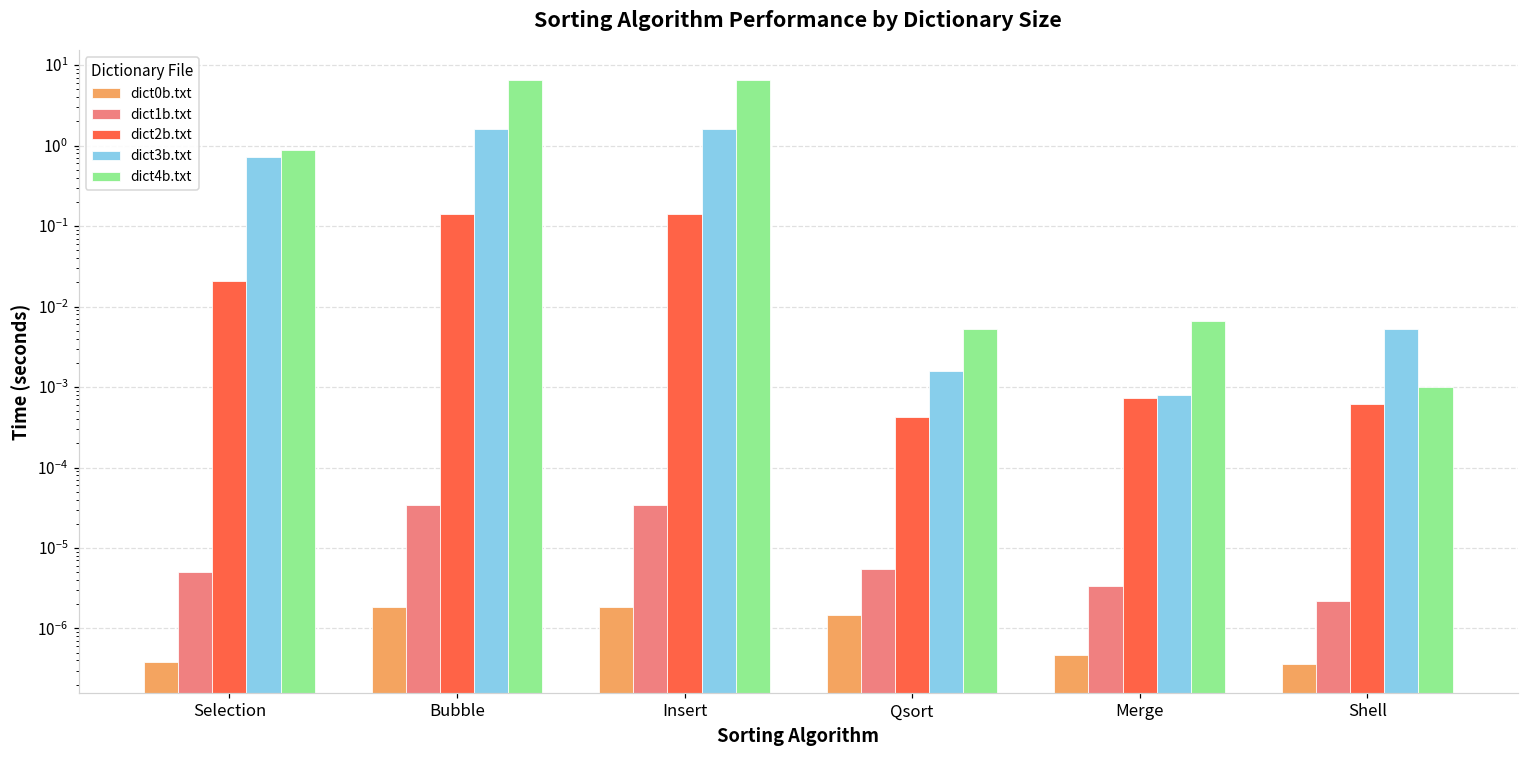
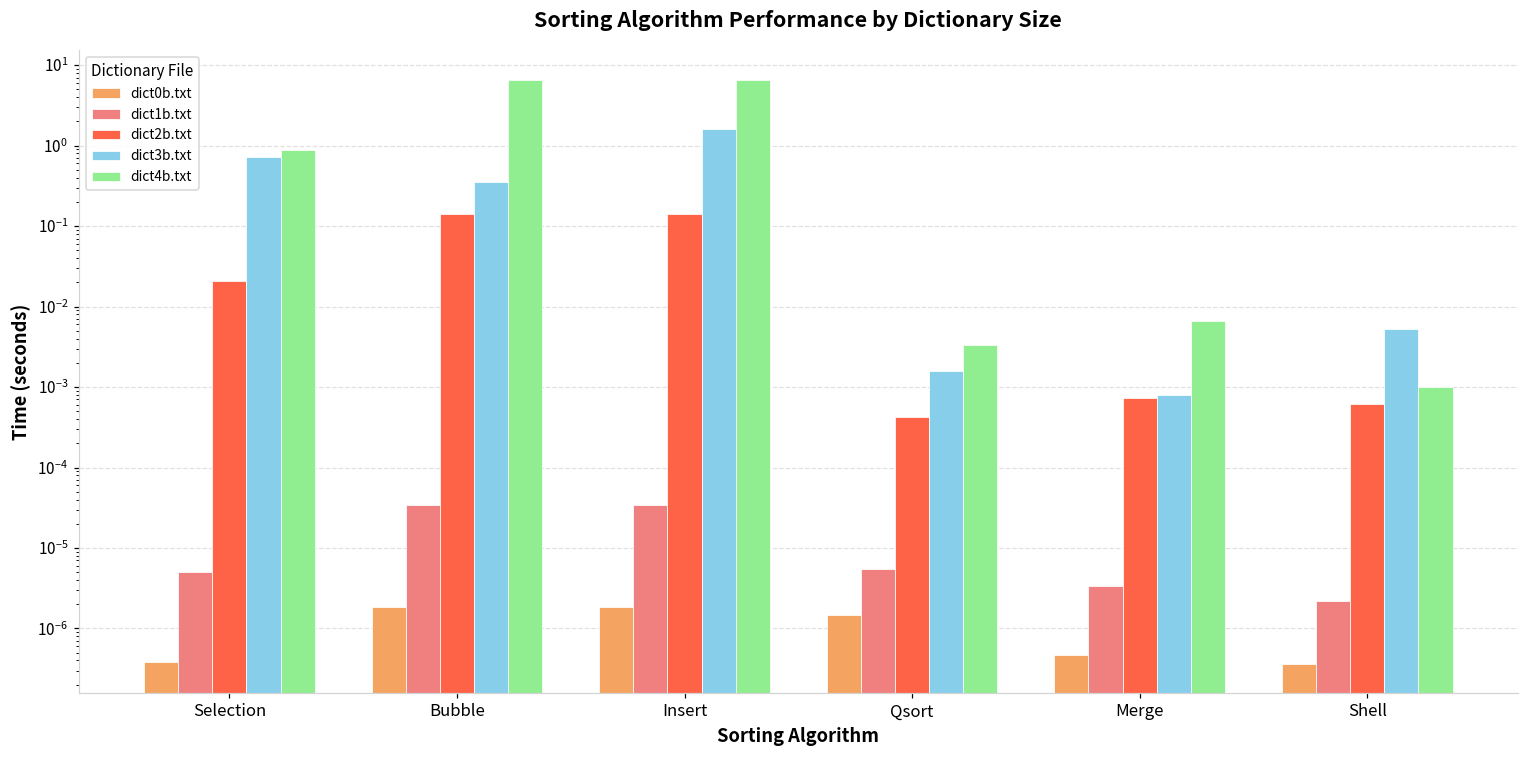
  {
    "dict2b.txt": {
      "Selection": 0.021,
      "Bubble": 0.14,
      "Insert": 0.14,
      "Qsort": 0.0004,
      "Merge": 0.0007,
      "Shell": 0.0006
    },
    "dict3b.txt": {
      "Selection": 0.7,
-     "Bubble": 1.6,
+     "Bubble": 0.4,
      "Insert": 1.6,
      "Qsort": 0.0016,
      "Merge": 0.0008,
      "Shell": 0.005
    },
    "dict4b.txt": {
      "Selection": 0.9,
      "Bubble": 7,
      "Insert": 7,
-     "Qsort": 0.005,
+     "Qsort": 0.003,
      "Merge": 0.007,
      "Shell": 0.001
    }
  }
